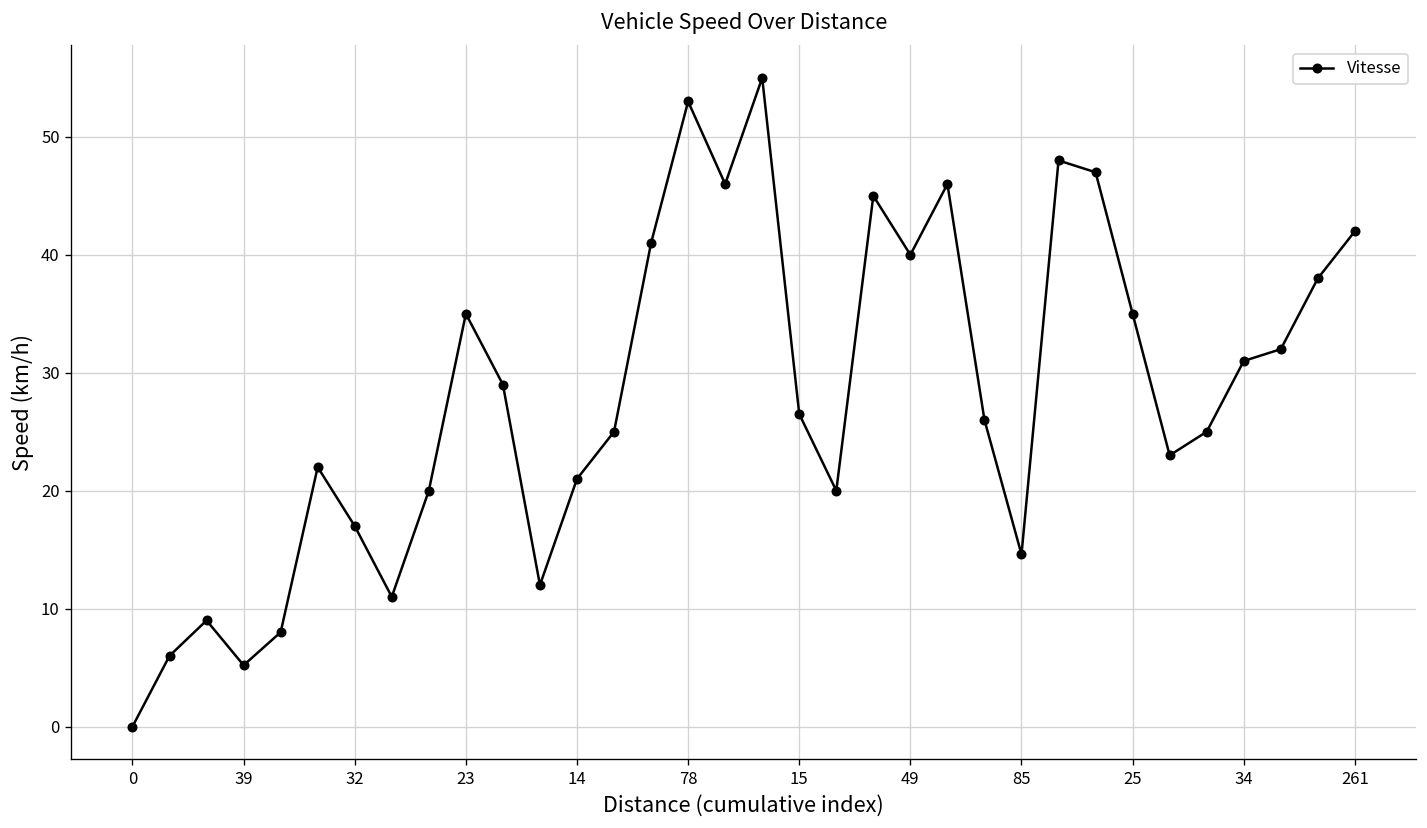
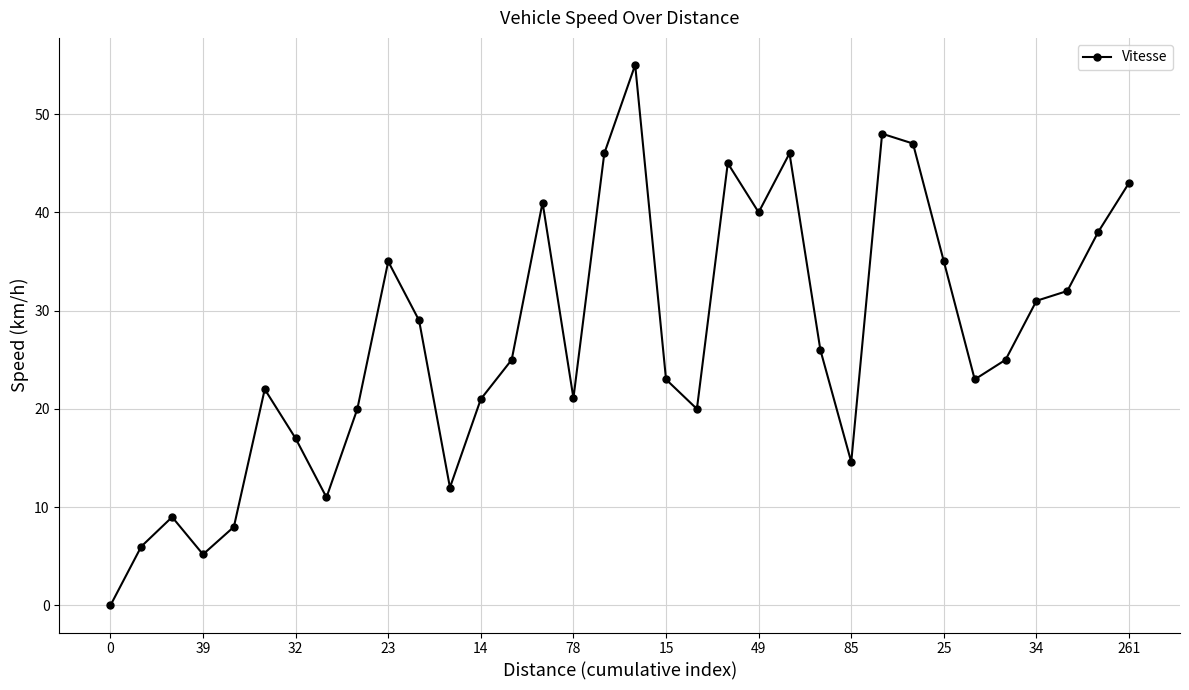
  {
    "0": 0,
    "39": 5,
-   "78": 53,
-   "15": 27,
+   "78": 21,
+   "15": 23,
    "49": 40,
    "85": 15,
    "34": 31,
-   "261": 42
+   "261": 43
  }
